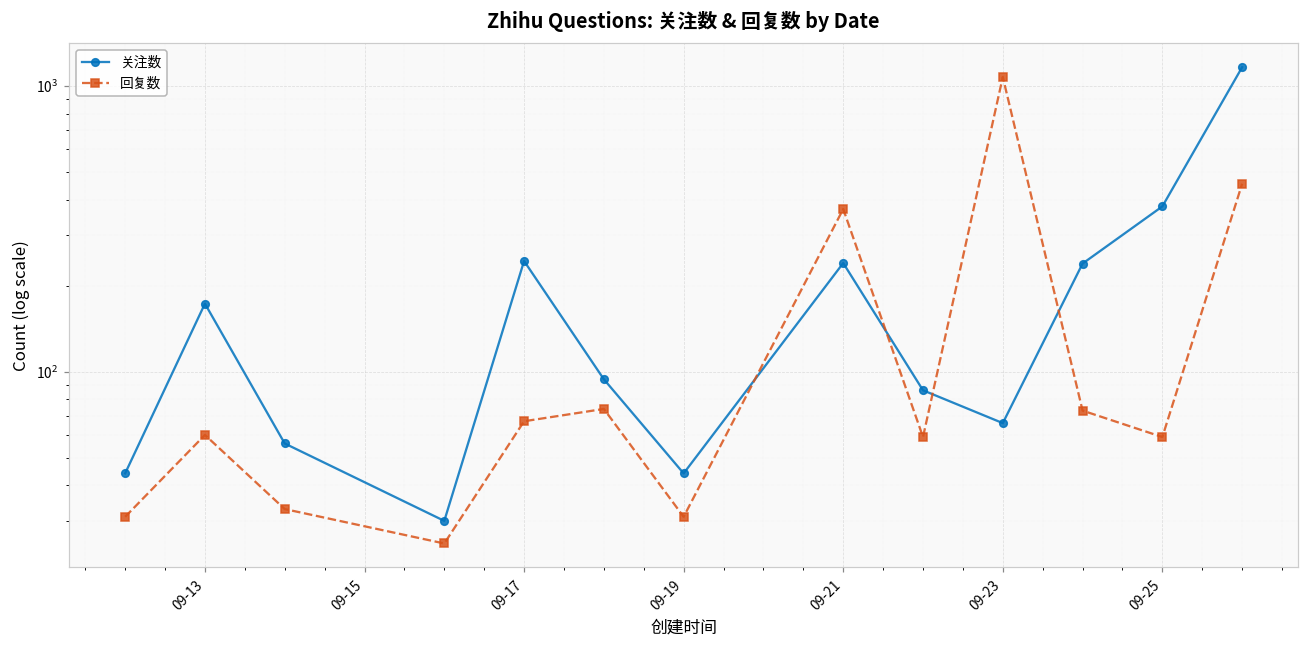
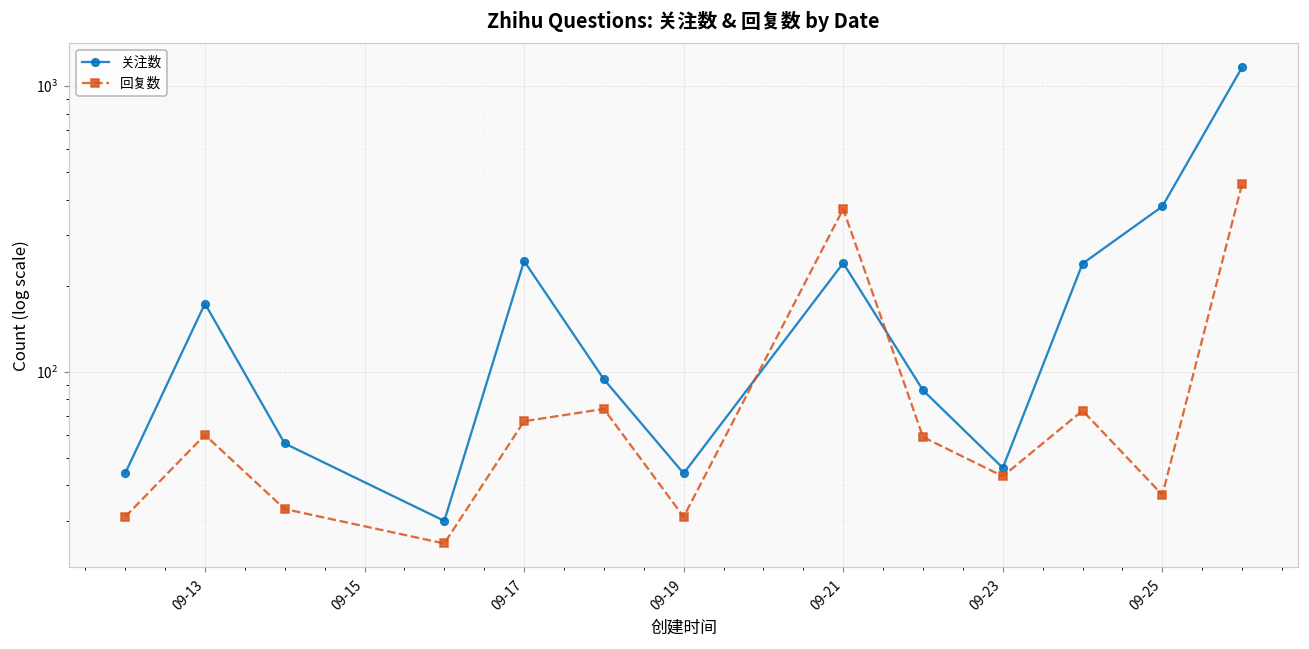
  {
    "关注数": {
      "09-13": 170,
      "09-17": 240,
      "09-19": 44,
      "09-21": 240,
-     "09-23": 66,
+     "09-23": 46,
      "09-25": 380
    },
    "回复数": {
      "09-13": 60,
      "09-17": 67,
      "09-19": 31,
      "09-21": 370,
-     "09-23": 1080,
-     "09-25": 59
+     "09-23": 43,
+     "09-25": 37
    }
  }
